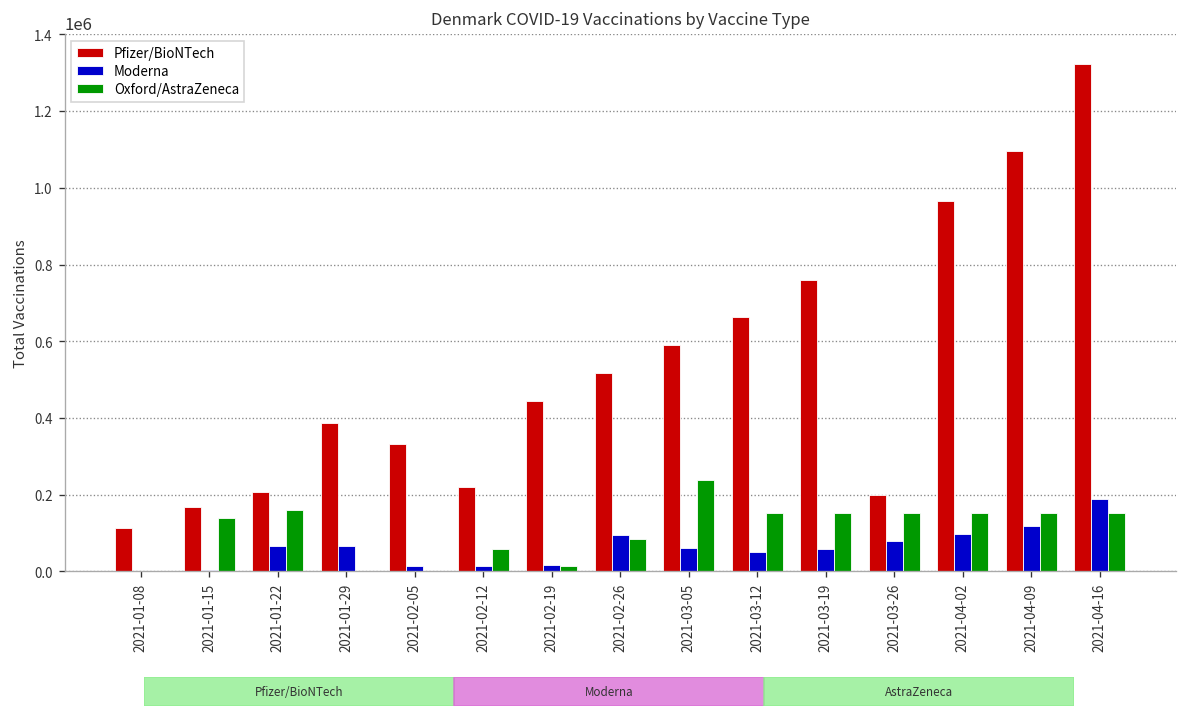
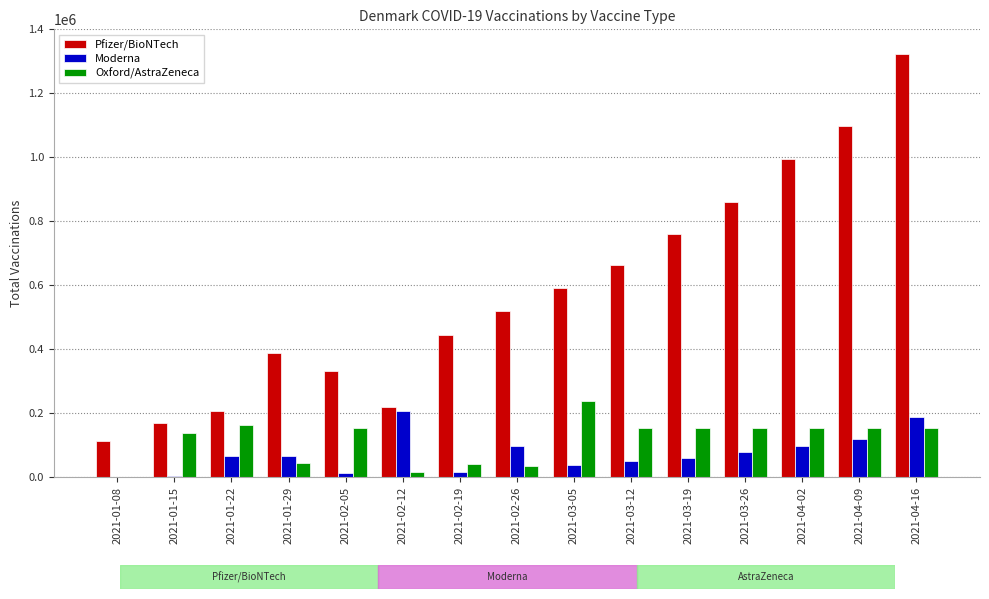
  {
    "Pfizer/BioNTech": {
      "2021-01-08": 110000,
      "2021-01-15": 170000,
      "2021-01-22": 210000,
      "2021-01-29": 390000,
      "2021-02-05": 330000,
      "2021-02-12": 220000,
      "2021-02-19": 440000,
      "2021-02-26": 520000,
      "2021-03-05": 590000,
      "2021-03-12": 660000,
      "2021-03-19": 760000,
-     "2021-03-26": 200000,
-     "2021-04-02": 970000,
+     "2021-03-26": 860000,
+     "2021-04-02": 1000000,
      "2021-04-09": 1100000,
      "2021-04-16": 1320000
    },
    "Moderna": {
      "2021-01-22": 70000,
      "2021-01-29": 70000,
      "2021-02-05": 10000,
-     "2021-02-12": 20000,
+     "2021-02-12": 200000,
      "2021-02-19": 20000,
      "2021-02-26": 100000,
-     "2021-03-05": 60000,
+     "2021-03-05": 40000,
      "2021-03-12": 50000,
      "2021-03-19": 60000,
      "2021-03-26": 80000,
      "2021-04-02": 100000,
      "2021-04-09": 120000,
      "2021-04-16": 190000
    },
    "Oxford/AstraZeneca": {
      "2021-01-08": 0,
      "2021-01-15": 140000,
      "2021-01-22": 160000,
-     "2021-01-29": 0,
-     "2021-02-05": 0,
-     "2021-02-12": 60000,
-     "2021-02-19": 10000,
-     "2021-02-26": 90000,
+     "2021-01-29": 40000,
+     "2021-02-05": 150000,
+     "2021-02-12": 20000,
+     "2021-02-19": 40000,
+     "2021-02-26": 30000,
      "2021-03-05": 240000,
      "2021-03-12": 150000,
      "2021-03-19": 150000,
      "2021-03-26": 150000,
      "2021-04-02": 150000,
      "2021-04-09": 150000,
      "2021-04-16": 150000
    }
  }
